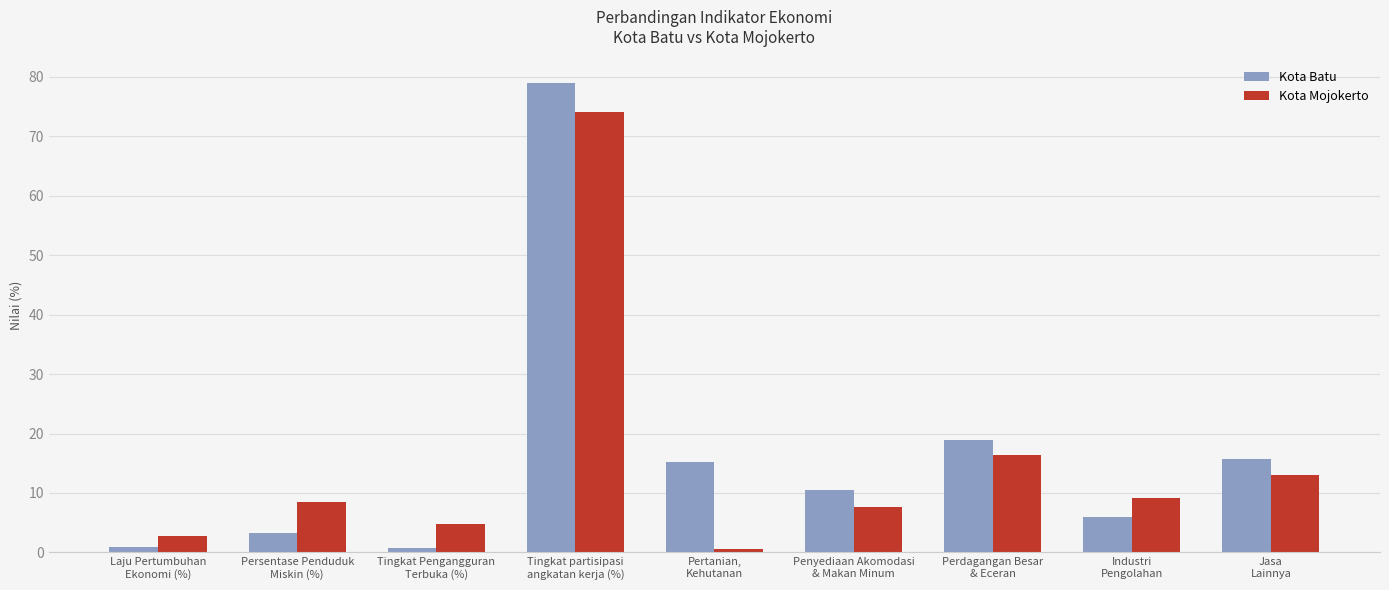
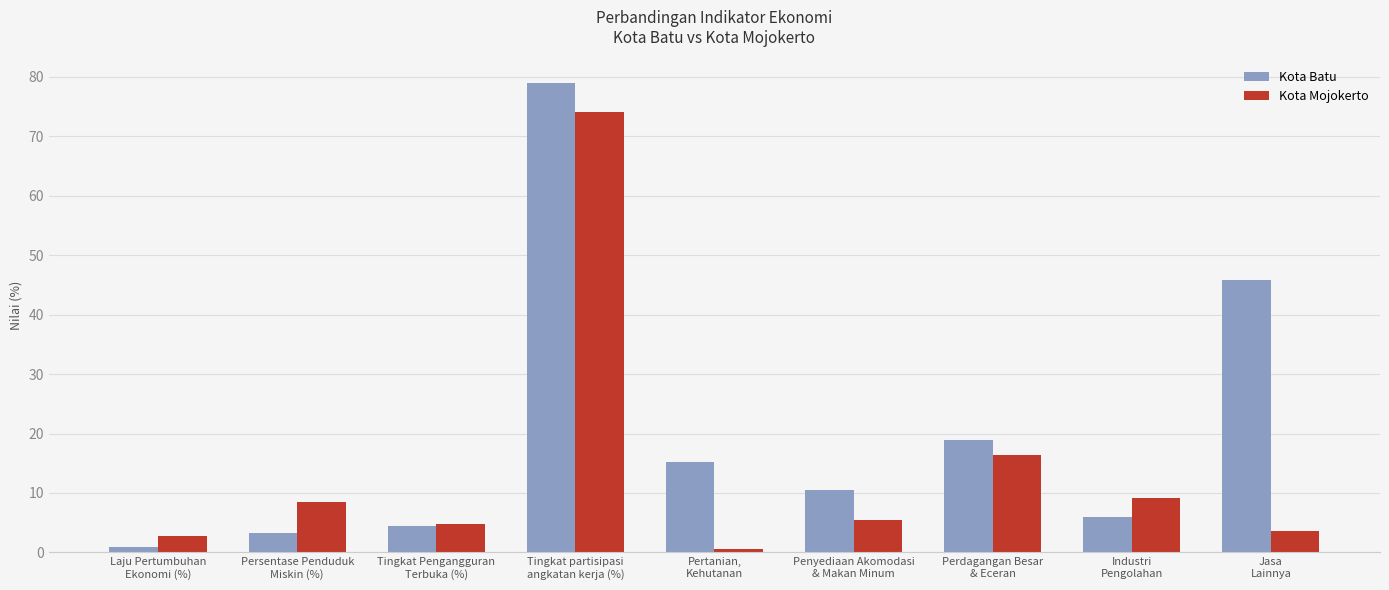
  {
    "Kota Batu": {
      "Laju Pertumbuhan Ekonomi (%)": 1,
      "Persentase Penduduk Miskin (%)": 3,
-     "Tingkat Pengangguran Terbuka (%)": 1,
+     "Tingkat Pengangguran Terbuka (%)": 5,
      "Tingkat partisipasi angkatan kerja (%)": 79,
      "Pertanian, Kehutanan": 15,
      "Penyediaan Akomodasi & Makan Minum": 11,
      "Perdagangan Besar & Eceran": 19,
      "Industri Pengolahan": 6,
-     "Jasa Lainnya": 16
+     "Jasa Lainnya": 46
    },
    "Kota Mojokerto": {
      "Laju Pertumbuhan Ekonomi (%)": 3,
      "Persentase Penduduk Miskin (%)": 9,
      "Tingkat Pengangguran Terbuka (%)": 5,
      "Tingkat partisipasi angkatan kerja (%)": 74,
      "Pertanian, Kehutanan": 1,
-     "Penyediaan Akomodasi & Makan Minum": 8,
+     "Penyediaan Akomodasi & Makan Minum": 5,
      "Perdagangan Besar & Eceran": 16,
      "Industri Pengolahan": 9,
-     "Jasa Lainnya": 13
+     "Jasa Lainnya": 4
    }
  }
